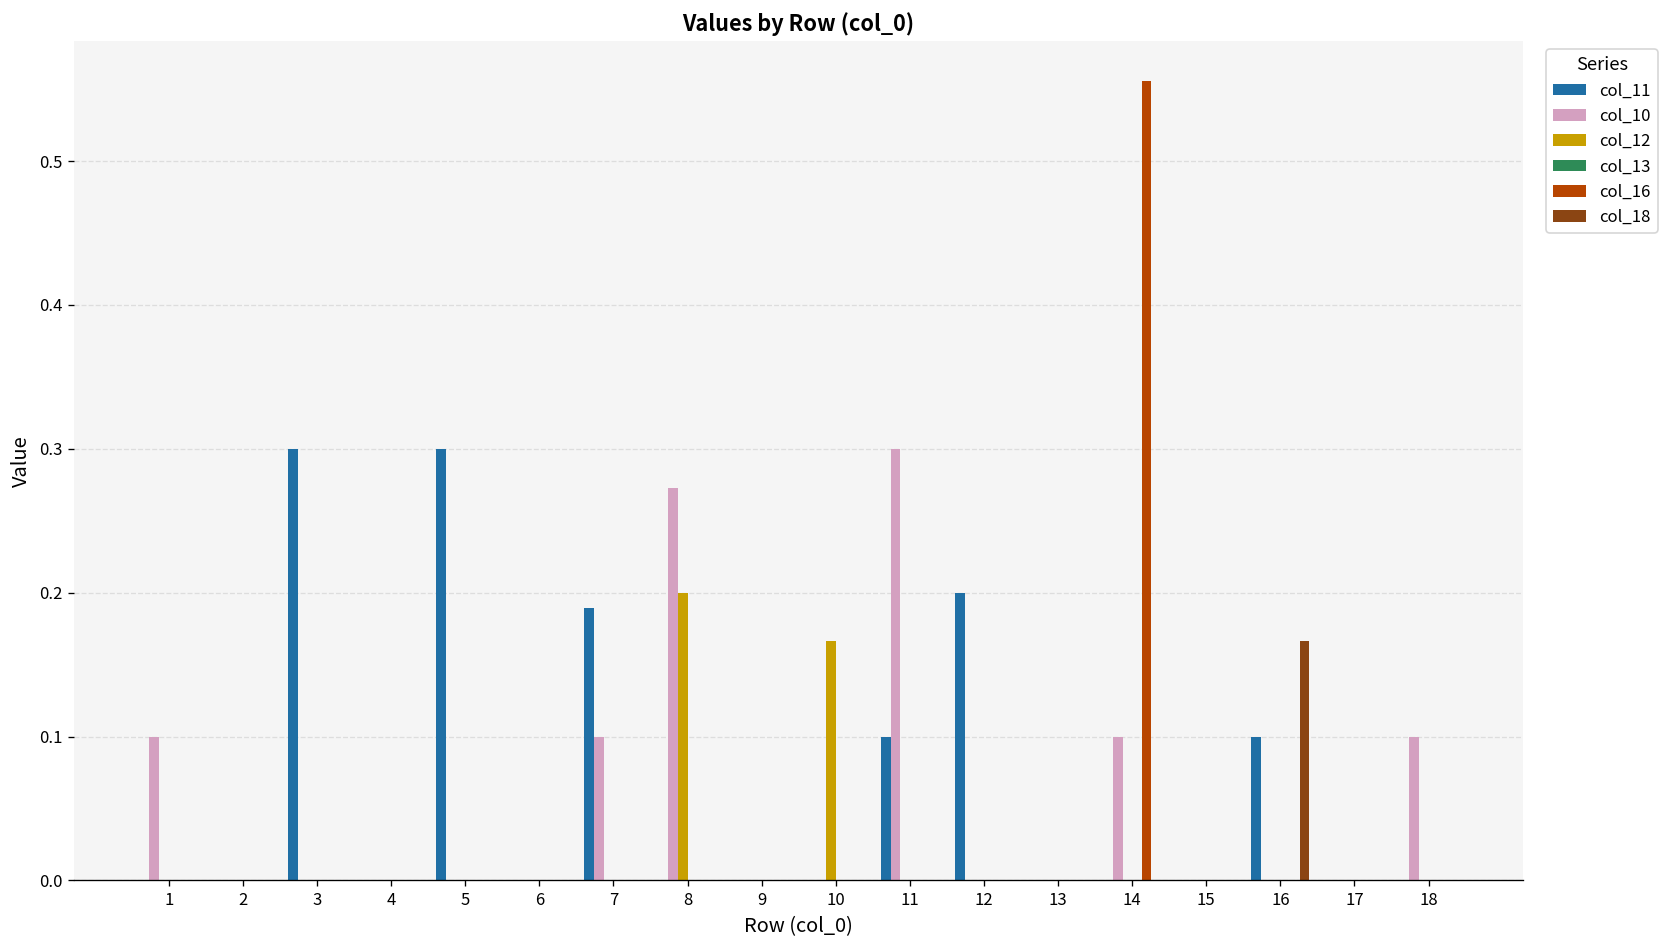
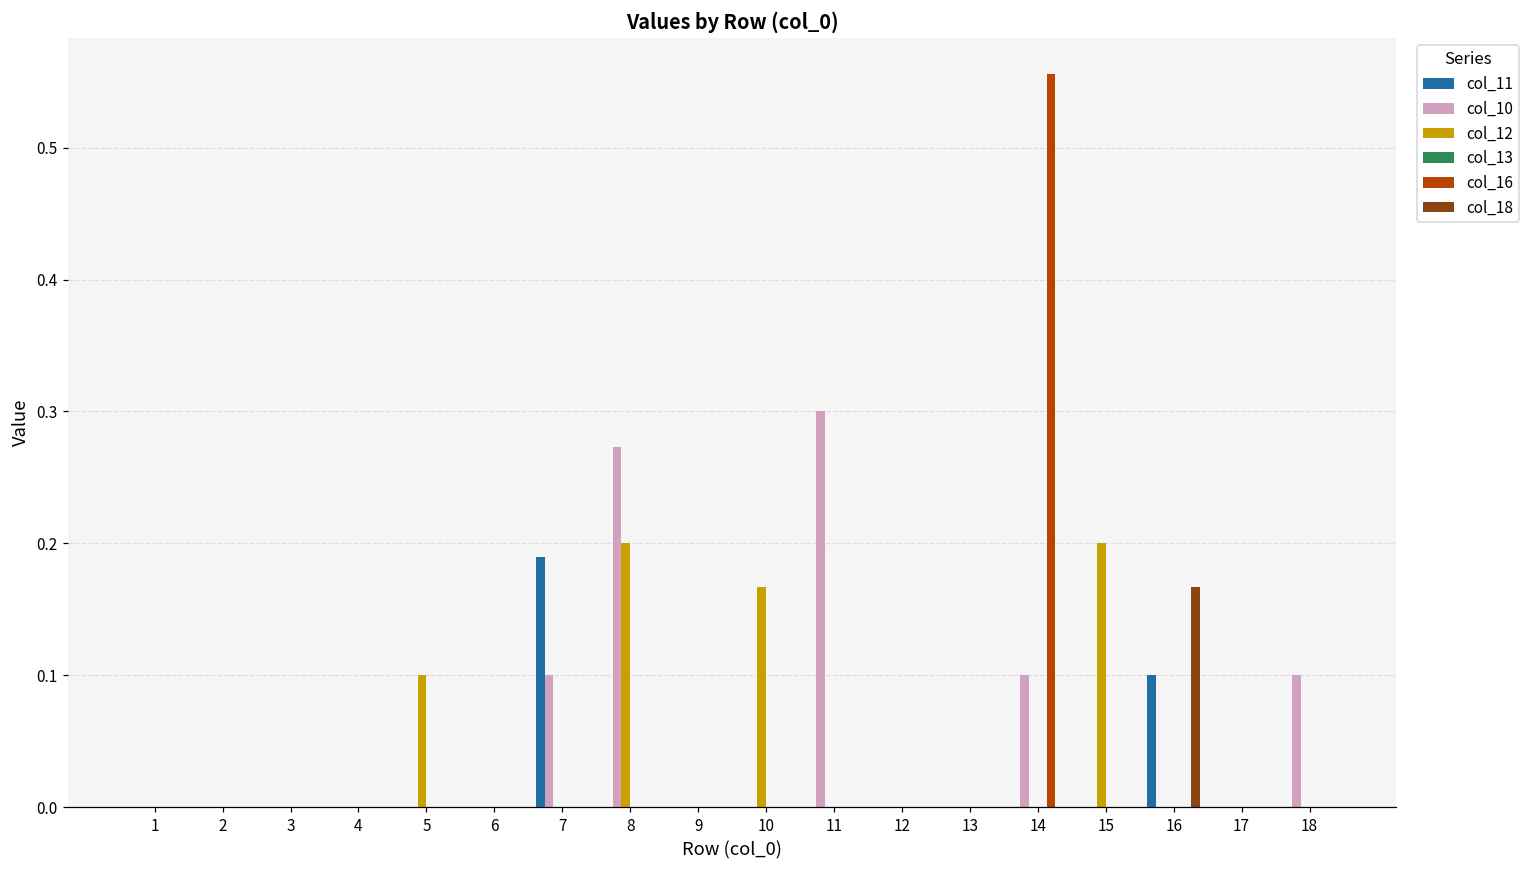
  {
    "col_11": {
      "1": 0.0,
      "2": 0.0,
-     "3": 0.3,
+     "3": 0.0,
      "4": 0.0,
-     "5": 0.3,
+     "5": 0.0,
      "6": 0.0,
      "7": 0.190,
      "8": 0.0,
      "9": 0.0,
      "10": 0.0,
-     "11": 0.1,
-     "12": 0.2,
+     "11": 0.0,
+     "12": 0.0,
      "13": 0.0,
      "14": 0.0,
      "15": 0.0,
      "16": 0.1,
      "17": 0.0,
      "18": 0.0
    },
    "col_10": {
-     "1": 0.1,
+     "1": 0.0,
      "2": 0.0,
      "3": 0.0,
      "4": 0.0,
      "5": 0.0,
      "6": 0.0,
      "7": 0.1,
      "8": 0.273,
      "9": 0.0,
      "10": 0.0,
      "11": 0.3,
      "12": 0.0,
      "13": 0.0,
      "14": 0.1,
      "15": 0.0,
      "16": 0.0,
      "17": 0.0,
      "18": 0.1
    },
    "col_12": {
      "1": 0.0,
      "2": 0.0,
      "3": 0.0,
      "4": 0.0,
-     "5": 0.0,
+     "5": 0.1,
      "6": 0.0,
      "7": 0.0,
      "8": 0.2,
      "9": 0.0,
      "10": 0.167,
      "11": 0.0,
      "12": 0.0,
      "13": 0.0,
      "14": 0.0,
-     "15": 0.0,
+     "15": 0.2,
      "16": 0.0,
      "17": 0.0,
      "18": 0.0
    },
    "col_13": {
      "1": 0.0,
      "2": 0.0,
      "3": 0.0,
      "4": 0.0,
      "5": 0.0,
      "6": 0.0,
      "7": 0.0,
      "8": 0.0,
      "9": 0.0,
      "10": 0.0,
      "11": 0.0,
      "12": 0.0,
      "13": 0.0,
      "14": 0.0,
      "15": 0.0,
      "16": 0.0,
      "17": 0.0,
      "18": 0.0
    }
  }
